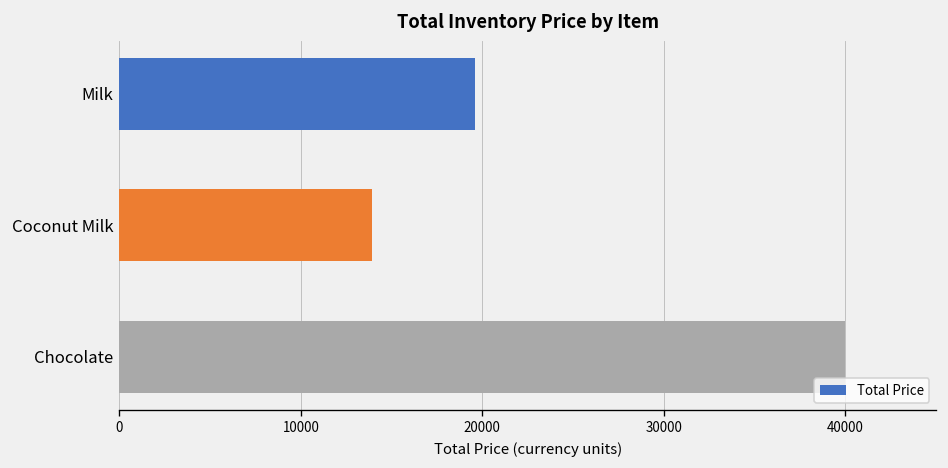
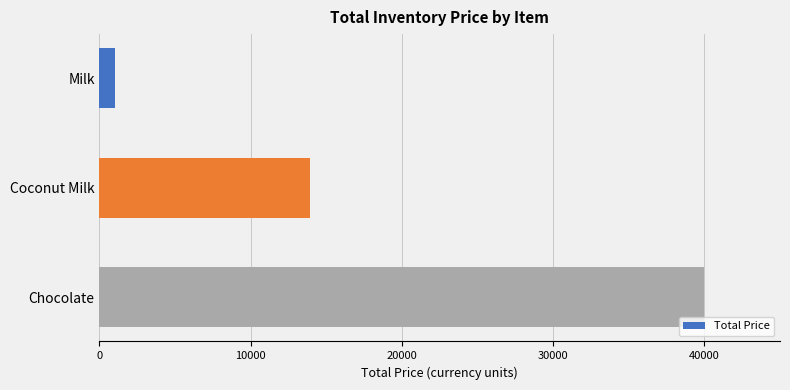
  {
-   "Milk": 19600,
+   "Milk": 1000,
    "Coconut Milk": 13900,
    "Chocolate": 40000
  }
